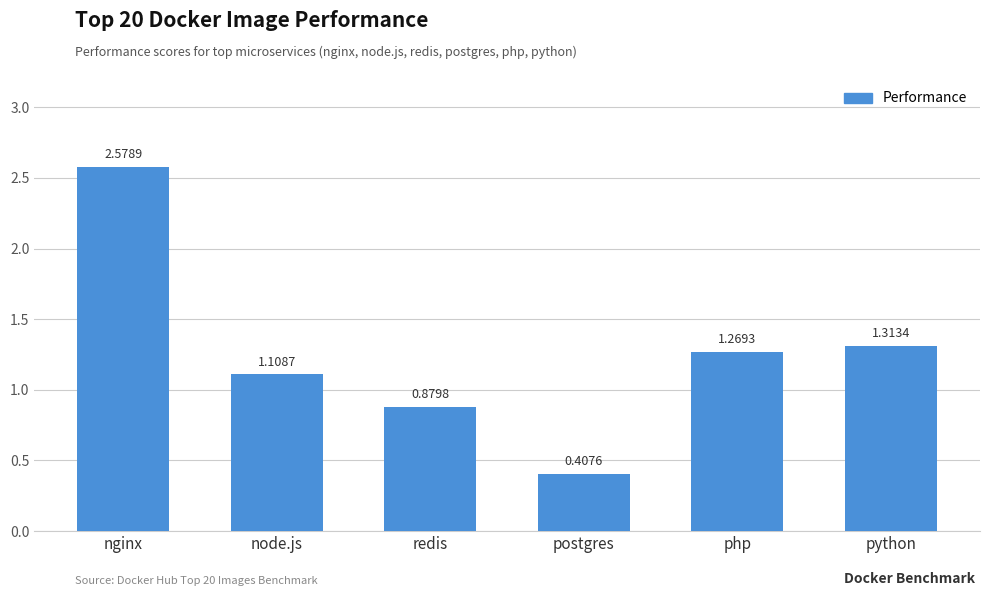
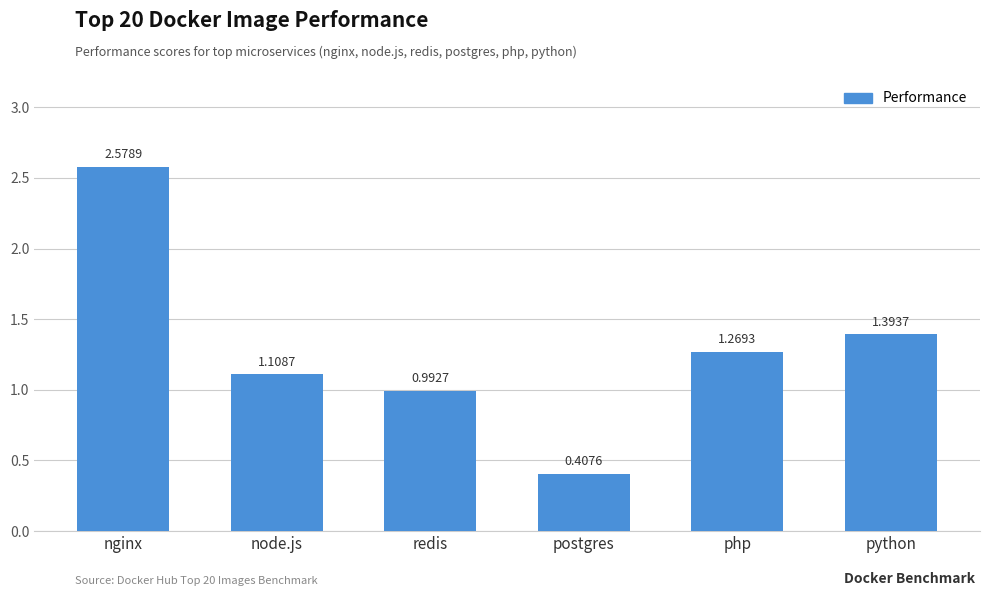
  {
    "nginx": 2.5789,
    "node.js": 1.1087,
-   "redis": 0.8798,
+   "redis": 0.9927,
    "postgres": 0.4076,
    "php": 1.2693,
-   "python": 1.3134
+   "python": 1.3937
  }
